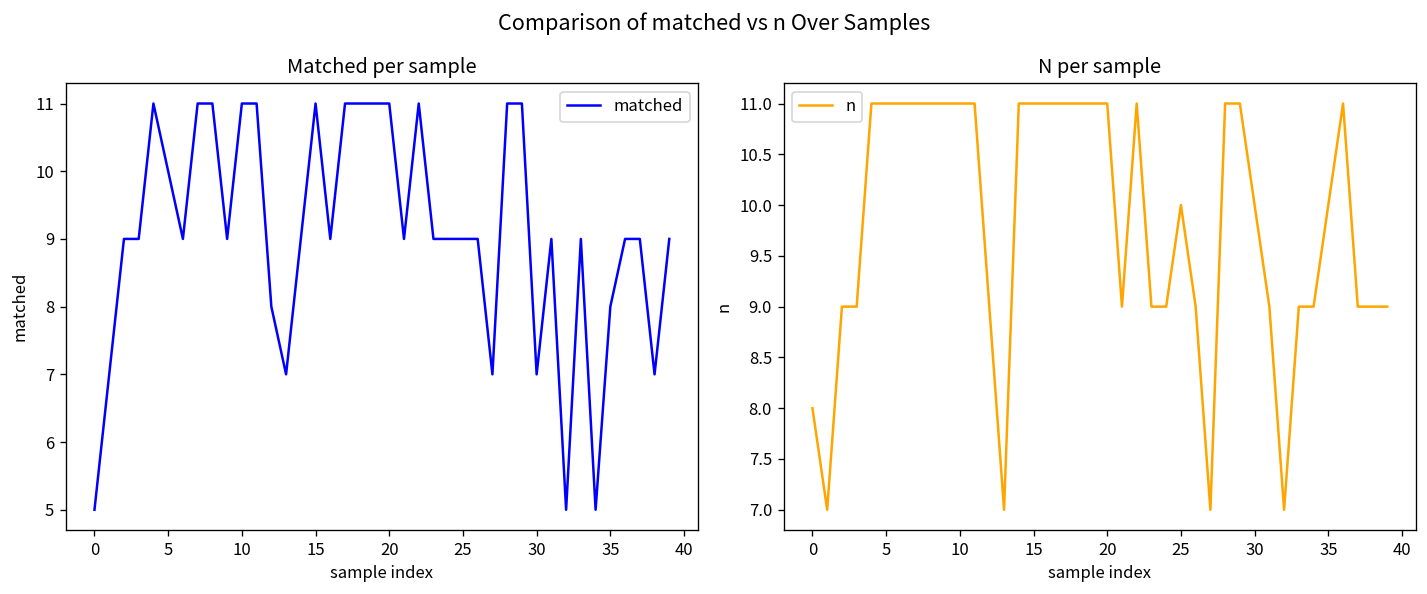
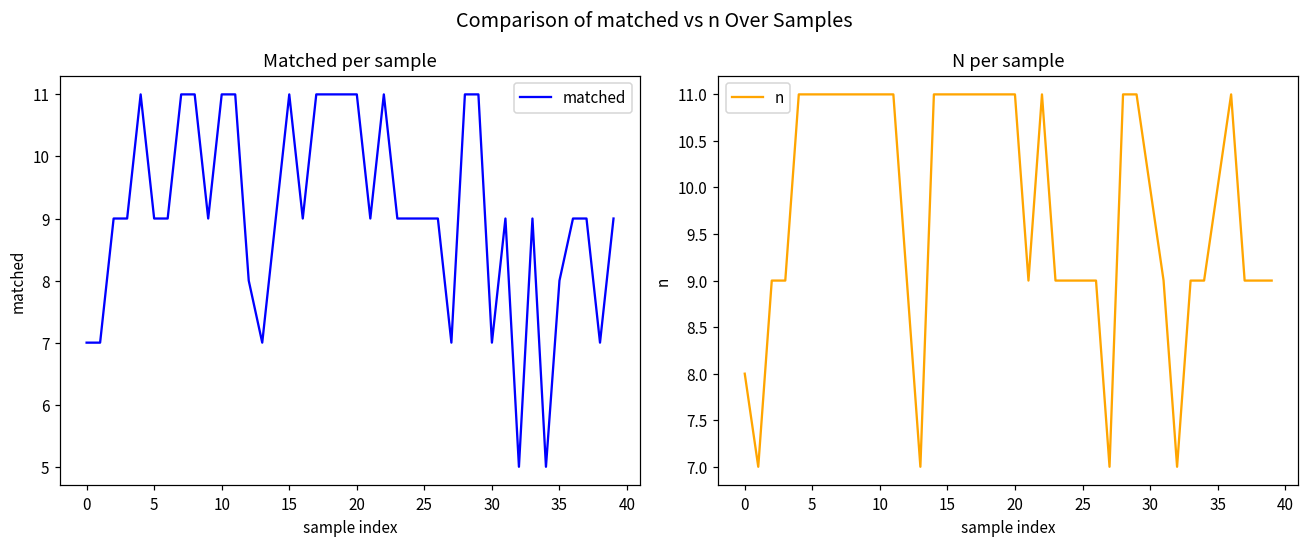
  {
    "Matched per sample": {
-     "0": 5,
-     "5": 10,
+     "0": 7,
+     "5": 9,
      "10": 11,
      "15": 11,
      "20": 11,
      "25": 9,
      "30": 7,
      "35": 8
    },
    "N per sample": {
      "0": 8,
      "5": 11,
      "10": 11,
      "15": 11,
      "20": 11,
-     "25": 10,
+     "25": 9,
      "30": 10,
      "35": 10
    }
  }
